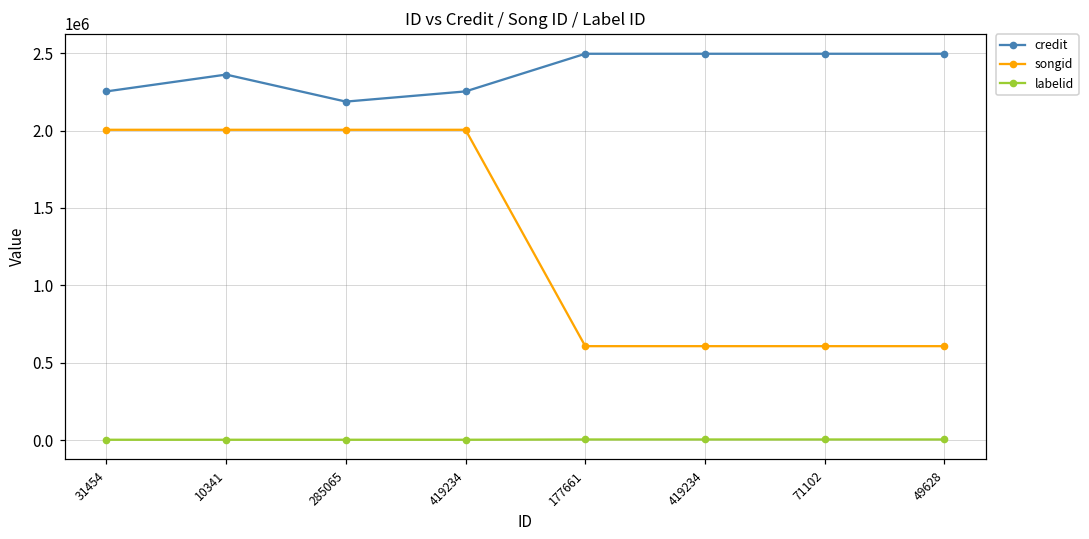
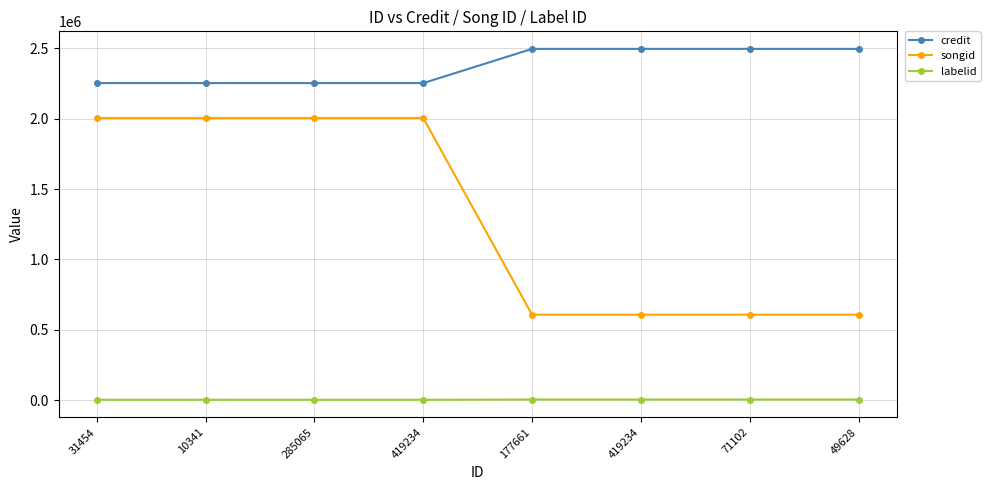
  {
    "credit": {
      "31454": 2250000,
-     "10341": 2360000,
-     "285065": 2190000,
+     "10341": 2250000,
+     "285065": 2250000,
      "177661": 2500000,
      "71102": 2500000,
      "49628": 2500000
    },
    "songid": {
      "31454": 2000000,
      "10341": 2000000,
      "285065": 2000000,
      "177661": 610000,
      "71102": 610000,
      "49628": 610000
    },
    "labelid": {
      "31454": 0,
      "10341": 0,
      "285065": 0,
      "177661": 0,
      "71102": 0,
      "49628": 0
    }
  }
